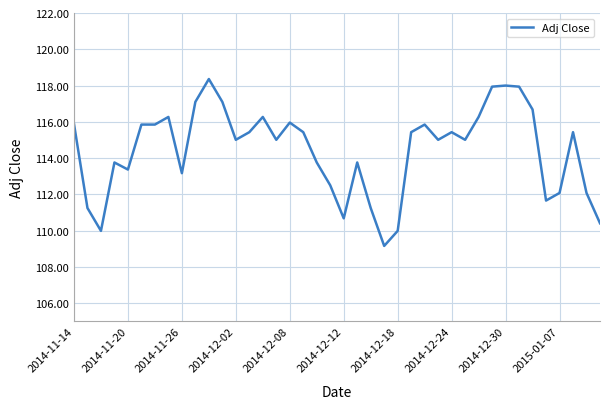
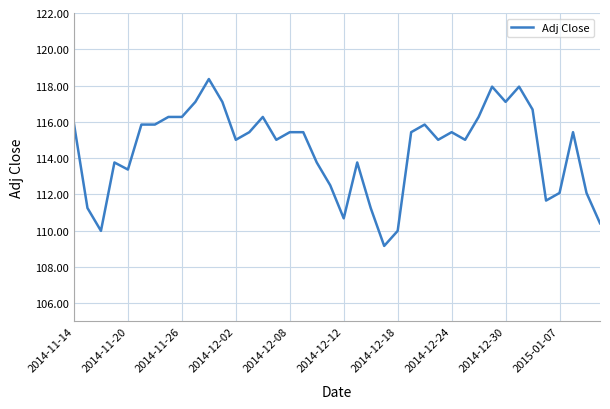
  {
    "2014-11-14": 115.9,
    "2014-11-20": 113.4,
-   "2014-11-26": 113.2,
+   "2014-11-26": 116.3,
    "2014-12-02": 115.0,
-   "2014-12-08": 116.0,
+   "2014-12-08": 115.4,
    "2014-12-12": 110.7,
    "2014-12-18": 110.0,
    "2014-12-24": 115.4,
-   "2014-12-30": 118.0,
+   "2014-12-30": 117.1,
    "2015-01-07": 112.1
  }
